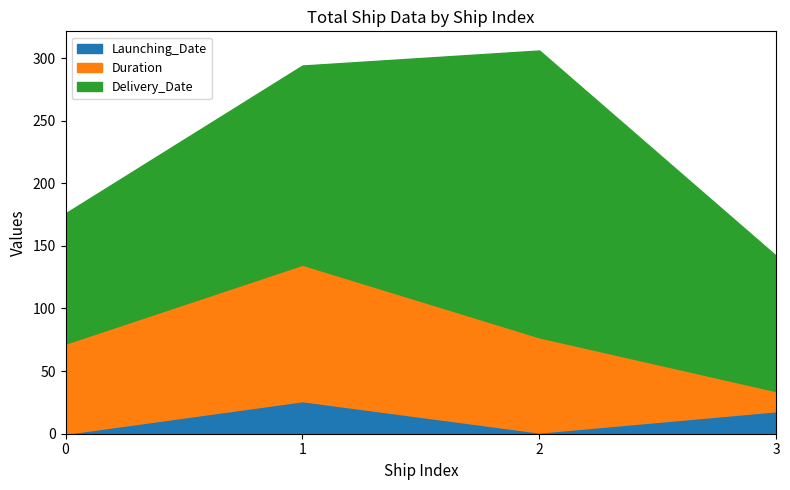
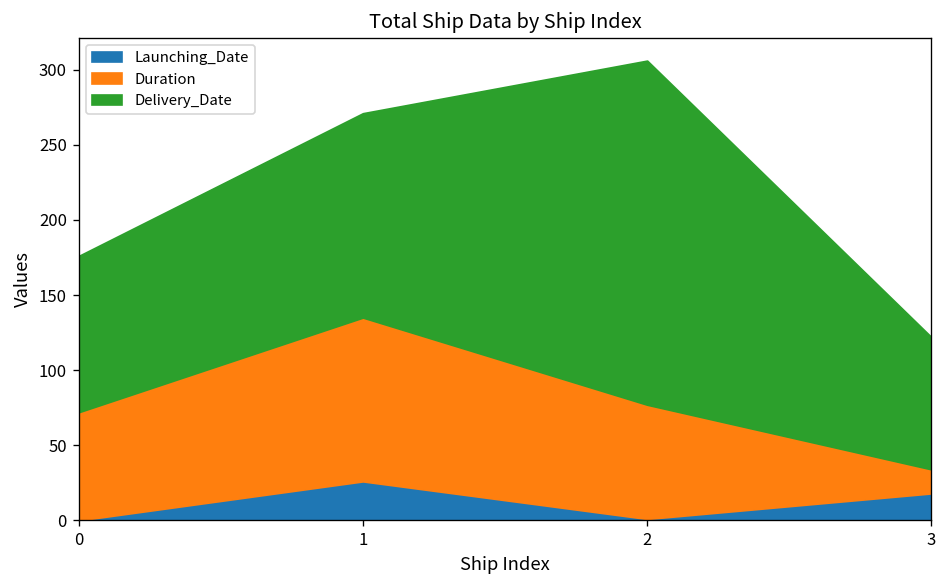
  {
    "Delivery_Date": {
      "0": 104,
-     "1": 159,
+     "1": 136,
      "2": 229,
-     "3": 108
+     "3": 88
    }
  }
